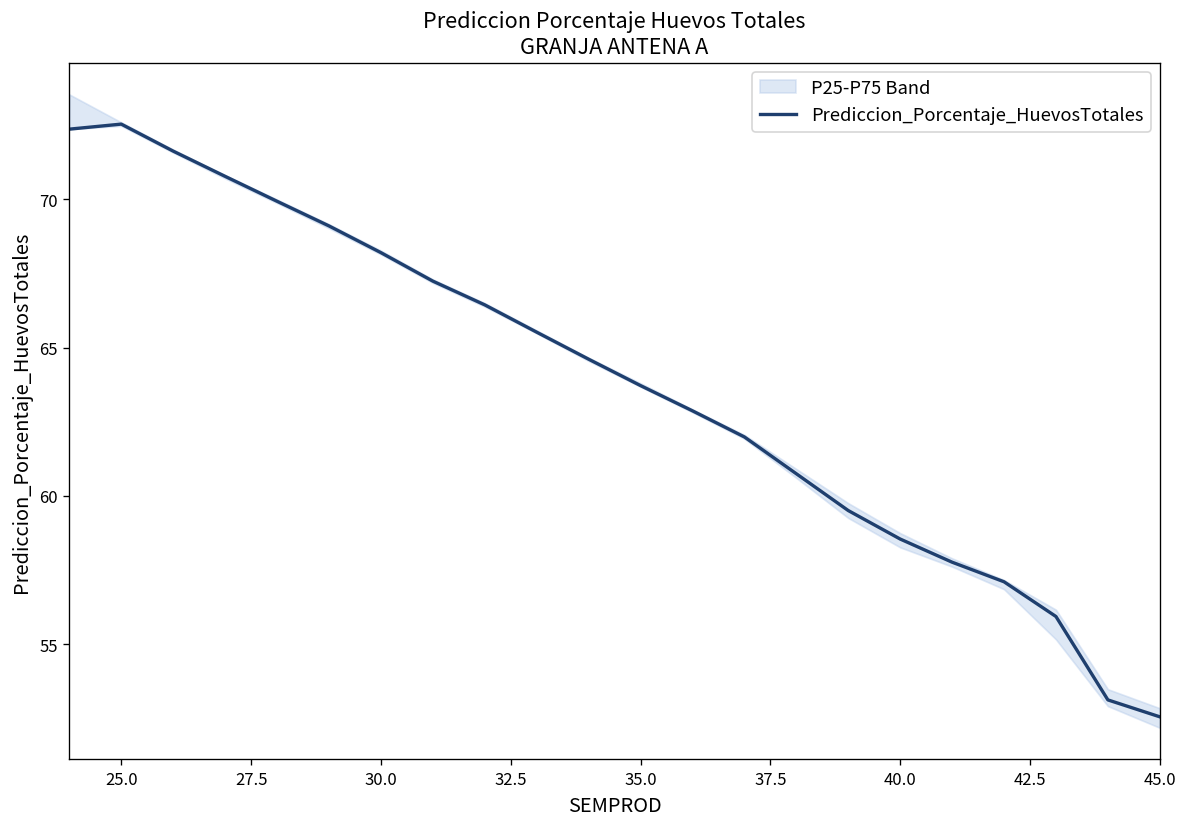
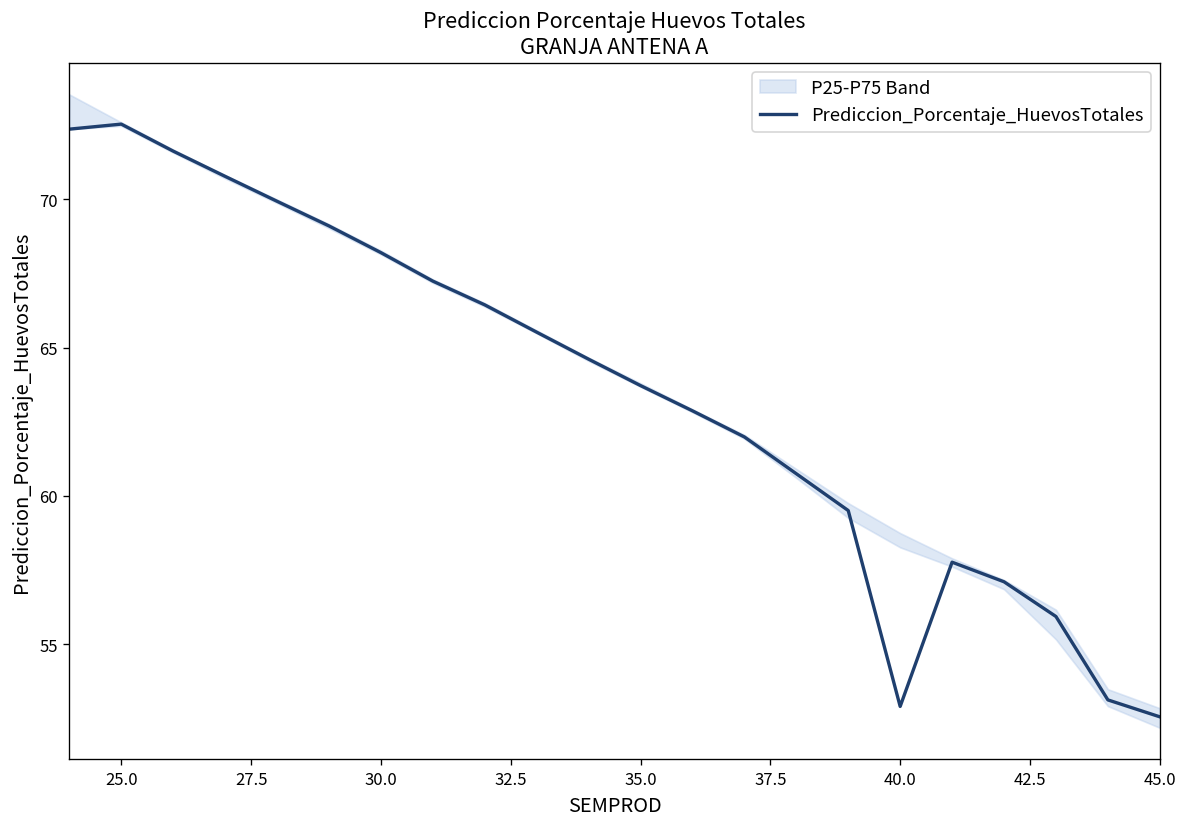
  {
    "Prediccion_Porcentaje_HuevosTotales": {
-     "40.0": 58.6,
+     "40.0": 52.9,
      "45.0": 52.6
    }
  }
